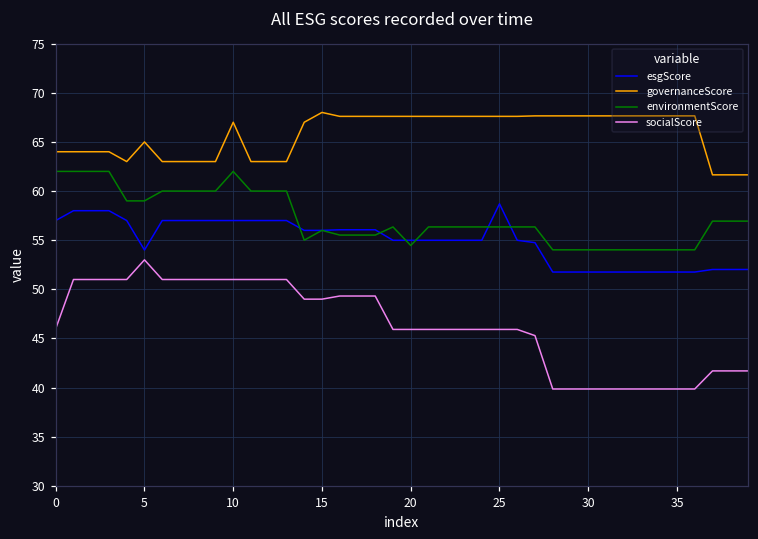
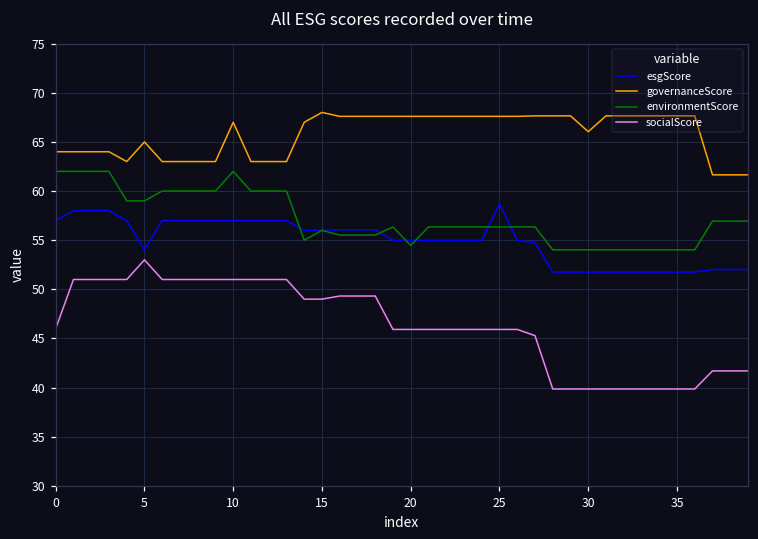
  {
    "esgScore": {
      "0": 57,
      "5": 54,
      "10": 57,
      "20": 55,
      "25": 59,
      "30": 52,
      "35": 52
    },
    "governanceScore": {
      "0": 64,
      "5": 65,
      "10": 67,
      "15": 68,
      "20": 68,
      "25": 68,
-     "30": 68
+     "30": 66
    },
    "environmentScore": {
      "0": 62,
      "5": 59,
      "10": 62,
      "20": 54,
      "25": 56,
      "30": 54,
      "35": 54
    },
    "socialScore": {
      "0": 46,
      "5": 53,
      "10": 51,
      "15": 49,
      "20": 46,
      "25": 46,
      "30": 40,
      "35": 40
    }
  }
